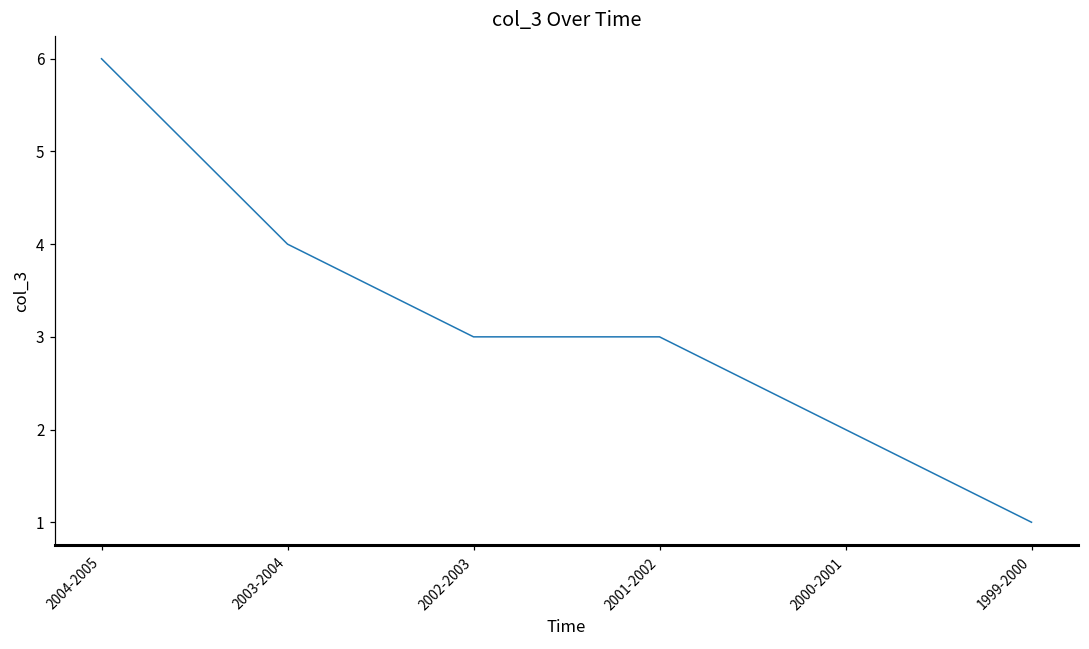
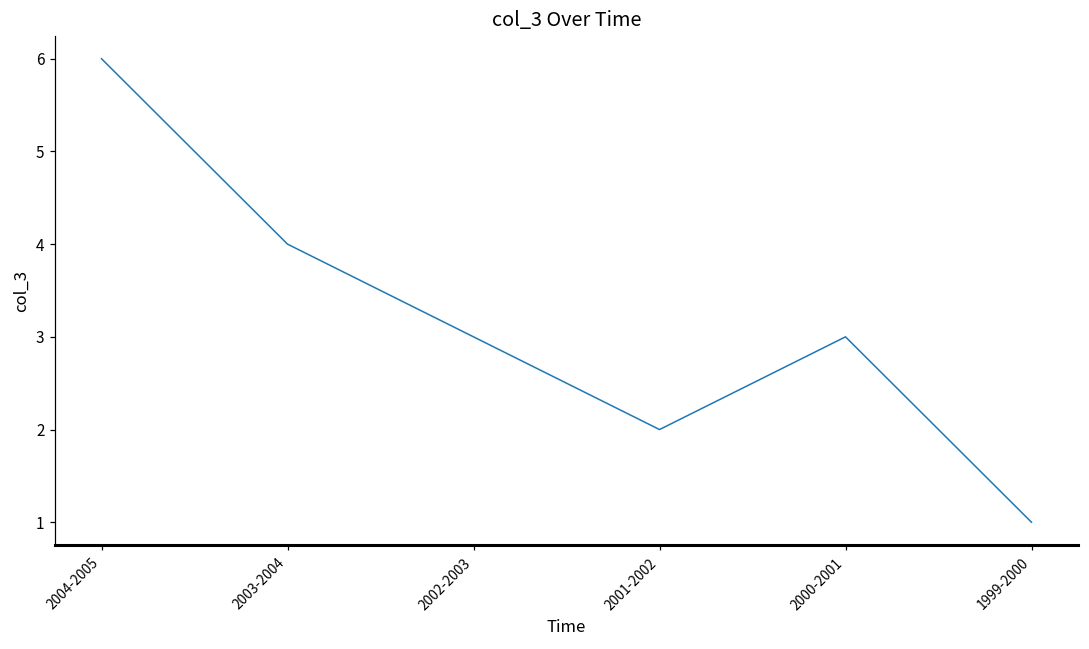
  {
    "2004-2005": 6,
    "2003-2004": 4,
    "2002-2003": 3,
-   "2001-2002": 3,
-   "2000-2001": 2,
+   "2001-2002": 2,
+   "2000-2001": 3,
    "1999-2000": 1
  }
